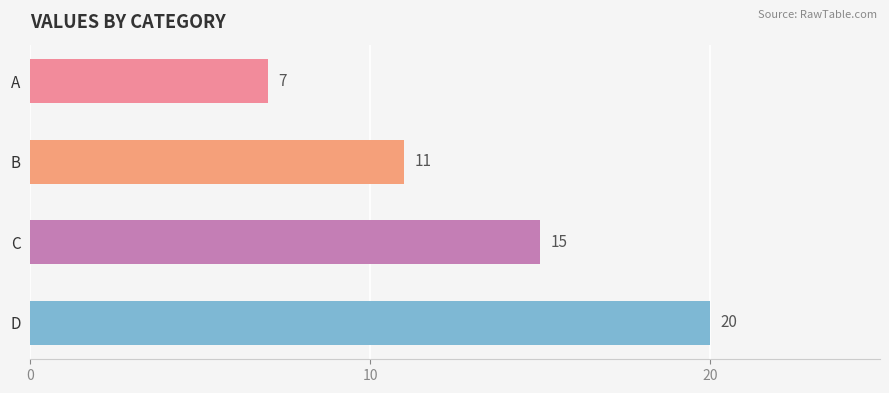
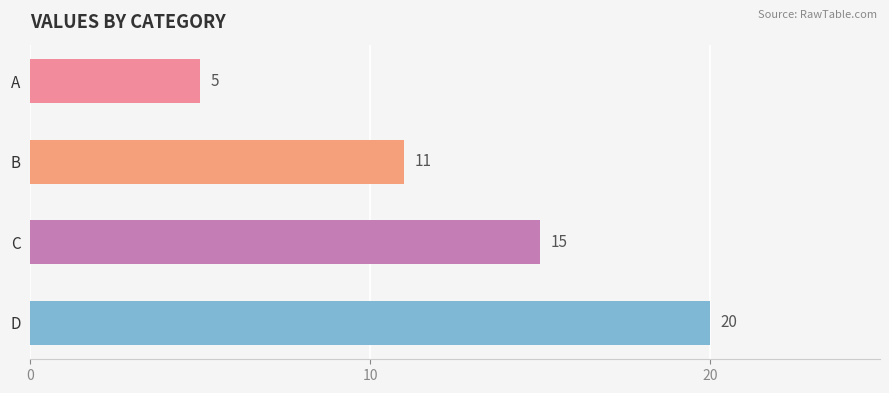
  {
-   "A": 7,
+   "A": 5,
    "B": 11,
    "C": 15,
    "D": 20
  }
